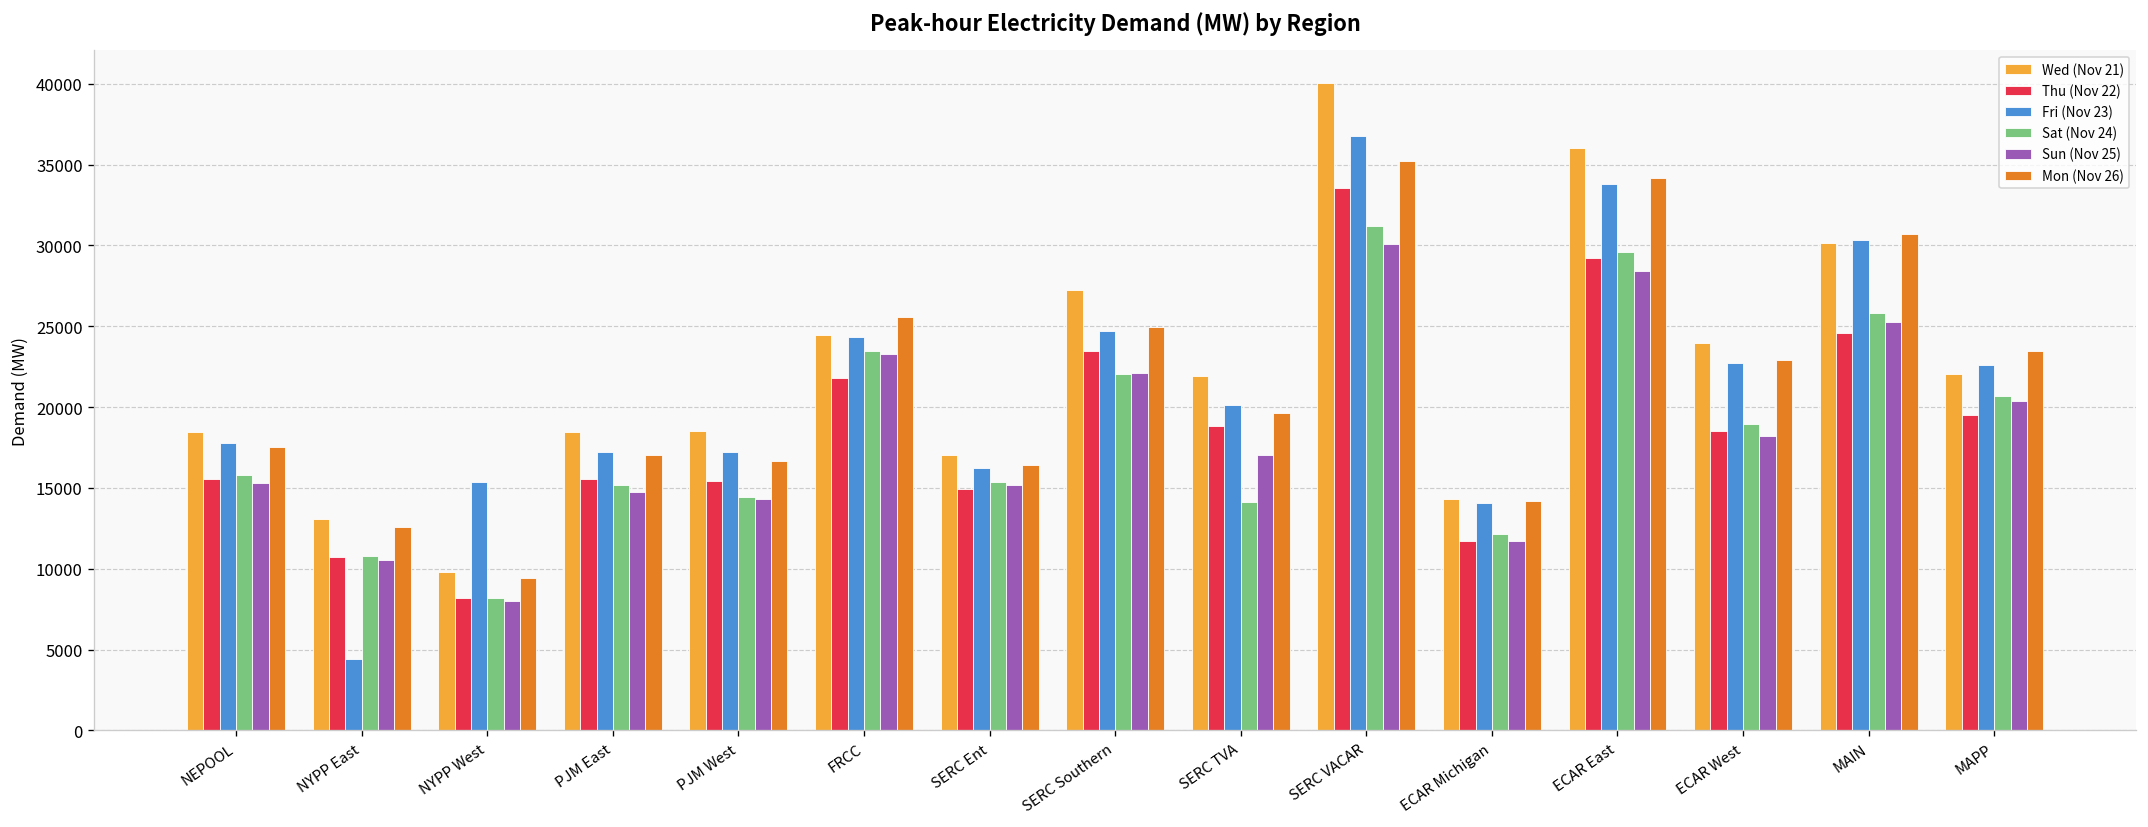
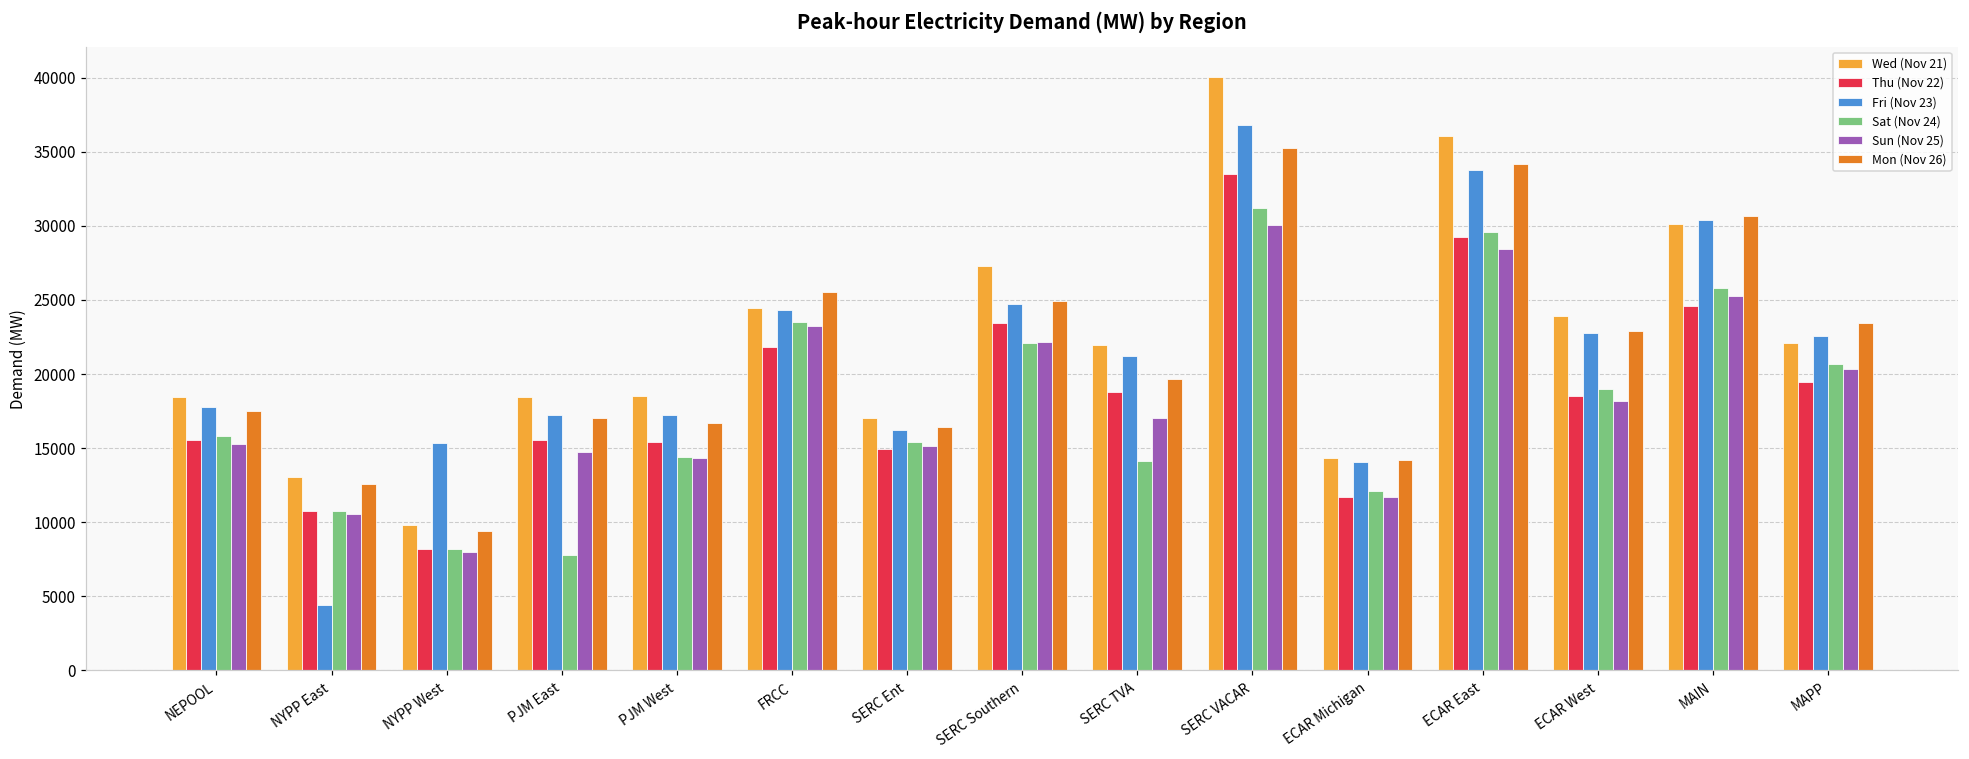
  {
    "Thu (Nov 22)": {
      "NEPOOL": 15600,
      "NYPP East": 10700,
      "NYPP West": 8200,
      "PJM East": 15500,
      "PJM West": 15400,
      "FRCC": 21800,
      "SERC Ent": 15000,
      "SERC Southern": 23500,
      "SERC TVA": 18800,
      "SERC VACAR": 33500,
      "ECAR Michigan": 11700,
      "ECAR East": 29200,
      "ECAR West": 18500,
      "MAIN": 24600,
      "MAPP": 19500
    },
    "Fri (Nov 23)": {
      "NEPOOL": 17800,
      "NYPP East": 4400,
      "NYPP West": 15300,
      "PJM East": 17200,
      "PJM West": 17200,
      "FRCC": 24300,
      "SERC Ent": 16300,
      "SERC Southern": 24700,
-     "SERC TVA": 20100,
+     "SERC TVA": 21300,
      "SERC VACAR": 36800,
      "ECAR Michigan": 14000,
      "ECAR East": 33800,
      "ECAR West": 22700,
      "MAIN": 30400,
      "MAPP": 22600
    },
    "Sat (Nov 24)": {
      "NEPOOL": 15800,
      "NYPP East": 10800,
      "NYPP West": 8200,
-     "PJM East": 15200,
+     "PJM East": 7800,
      "PJM West": 14400,
      "FRCC": 23500,
      "SERC Ent": 15400,
      "SERC Southern": 22100,
      "SERC TVA": 14100,
      "SERC VACAR": 31200,
      "ECAR Michigan": 12100,
      "ECAR East": 29600,
      "ECAR West": 19000,
      "MAIN": 25800,
      "MAPP": 20700
    },
    "Sun (Nov 25)": {
      "NEPOOL": 15300,
      "NYPP East": 10500,
      "NYPP West": 8000,
      "PJM East": 14700,
      "PJM West": 14300,
      "FRCC": 23300,
      "SERC Ent": 15200,
      "SERC Southern": 22100,
      "SERC TVA": 17100,
      "SERC VACAR": 30100,
      "ECAR Michigan": 11700,
      "ECAR East": 28400,
      "ECAR West": 18200,
      "MAIN": 25200,
      "MAPP": 20400
    }
  }
